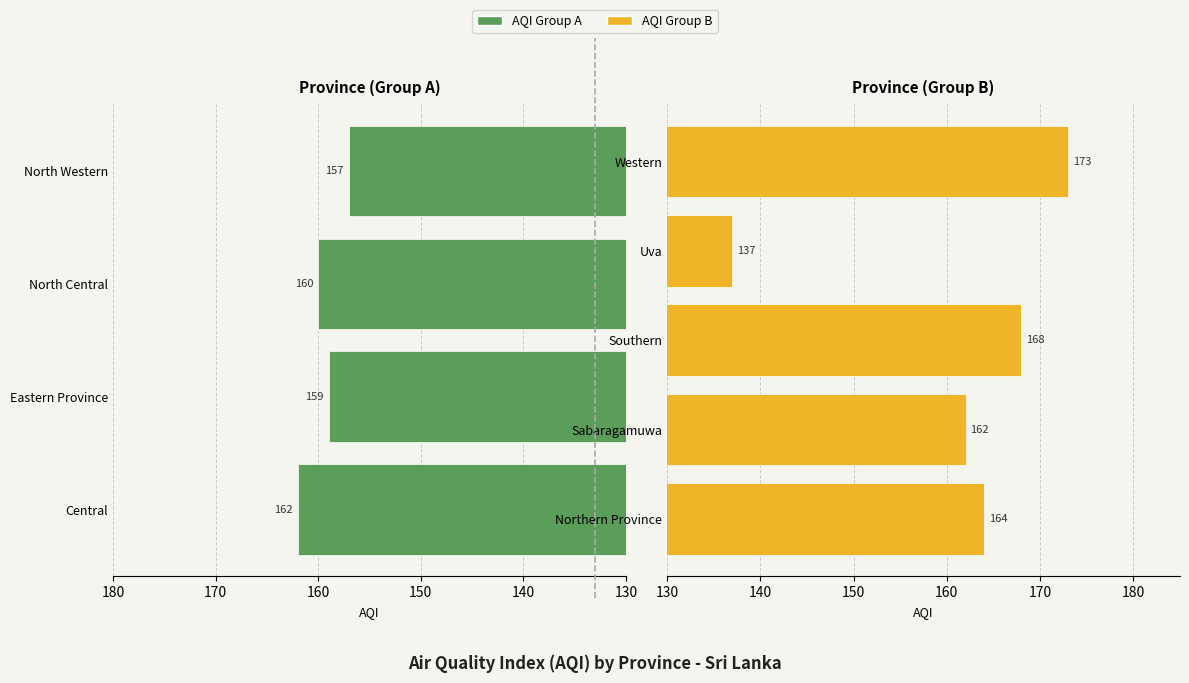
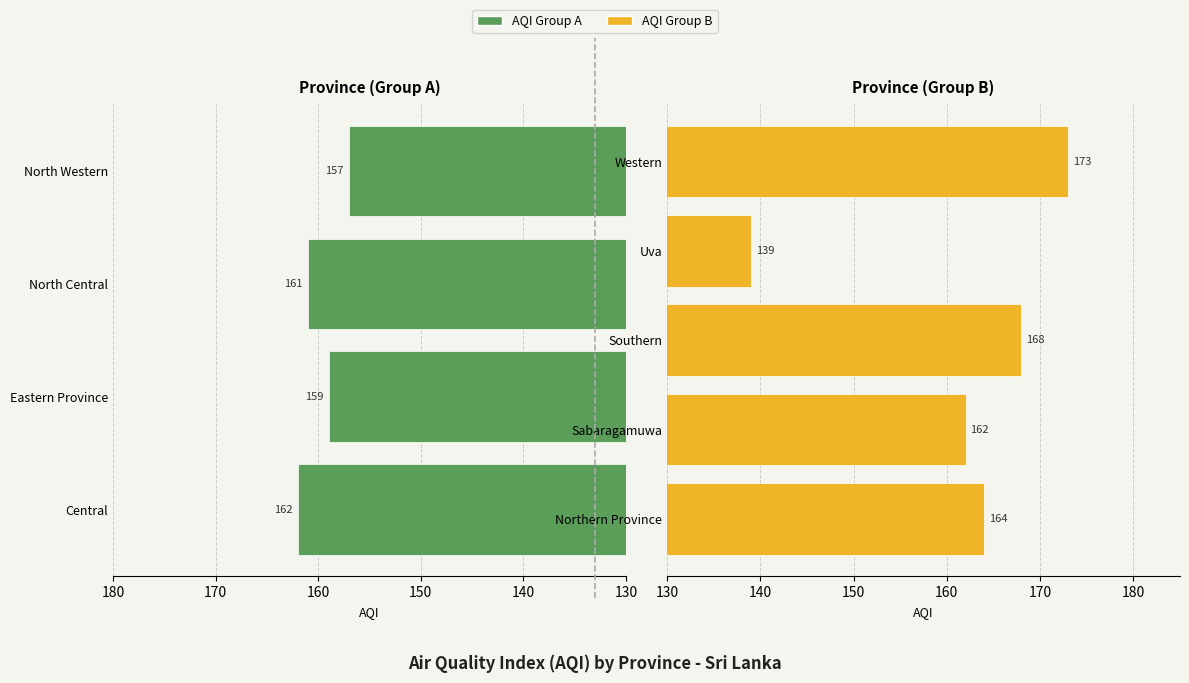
  {
    "Province (Group A)": {
      "North Western": 157,
-     "North Central": 160,
+     "North Central": 161,
      "Eastern Province": 159,
      "Central": 162
    },
    "Province (Group B)": {
      "Western": 173,
-     "Uva": 137
+     "Uva": 139
    }
  }
